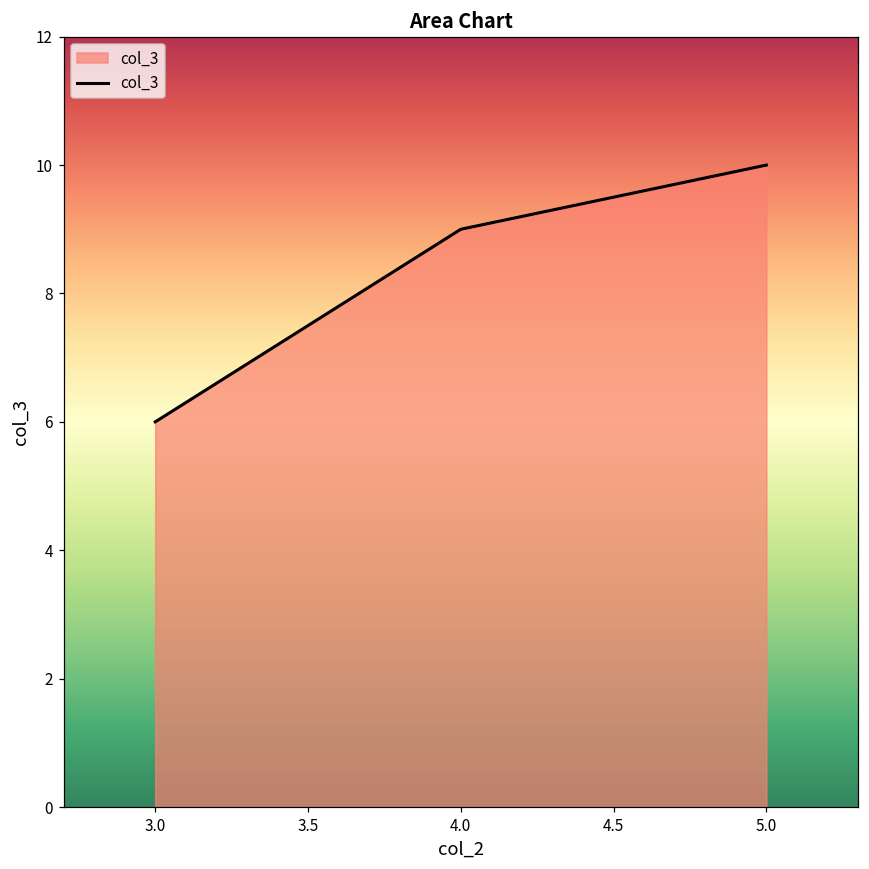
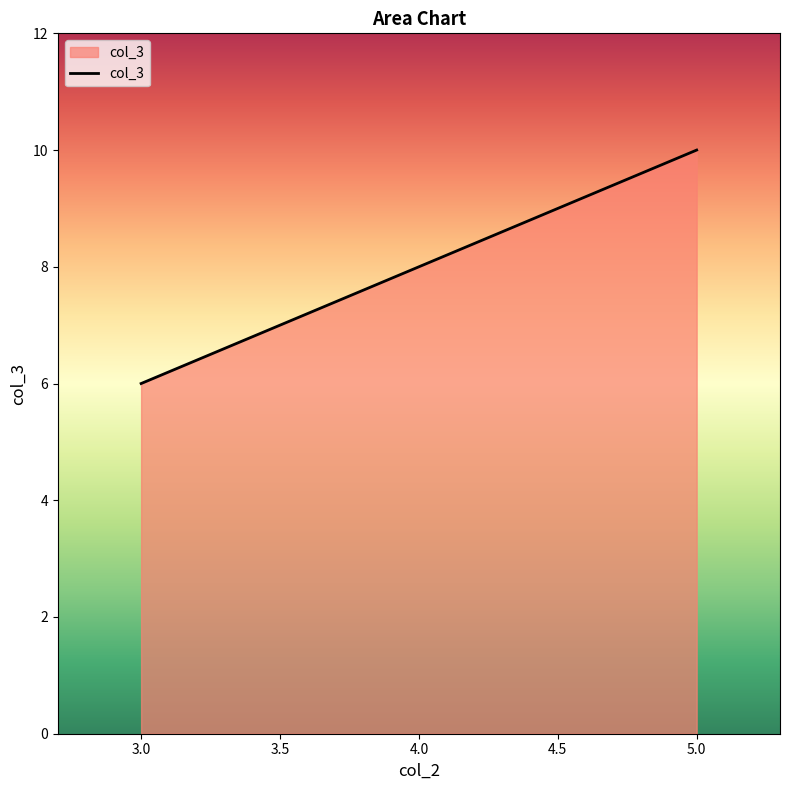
  {
    "3.0": 6,
-   "4.0": 9,
+   "4.0": 8,
    "5.0": 10
  }
